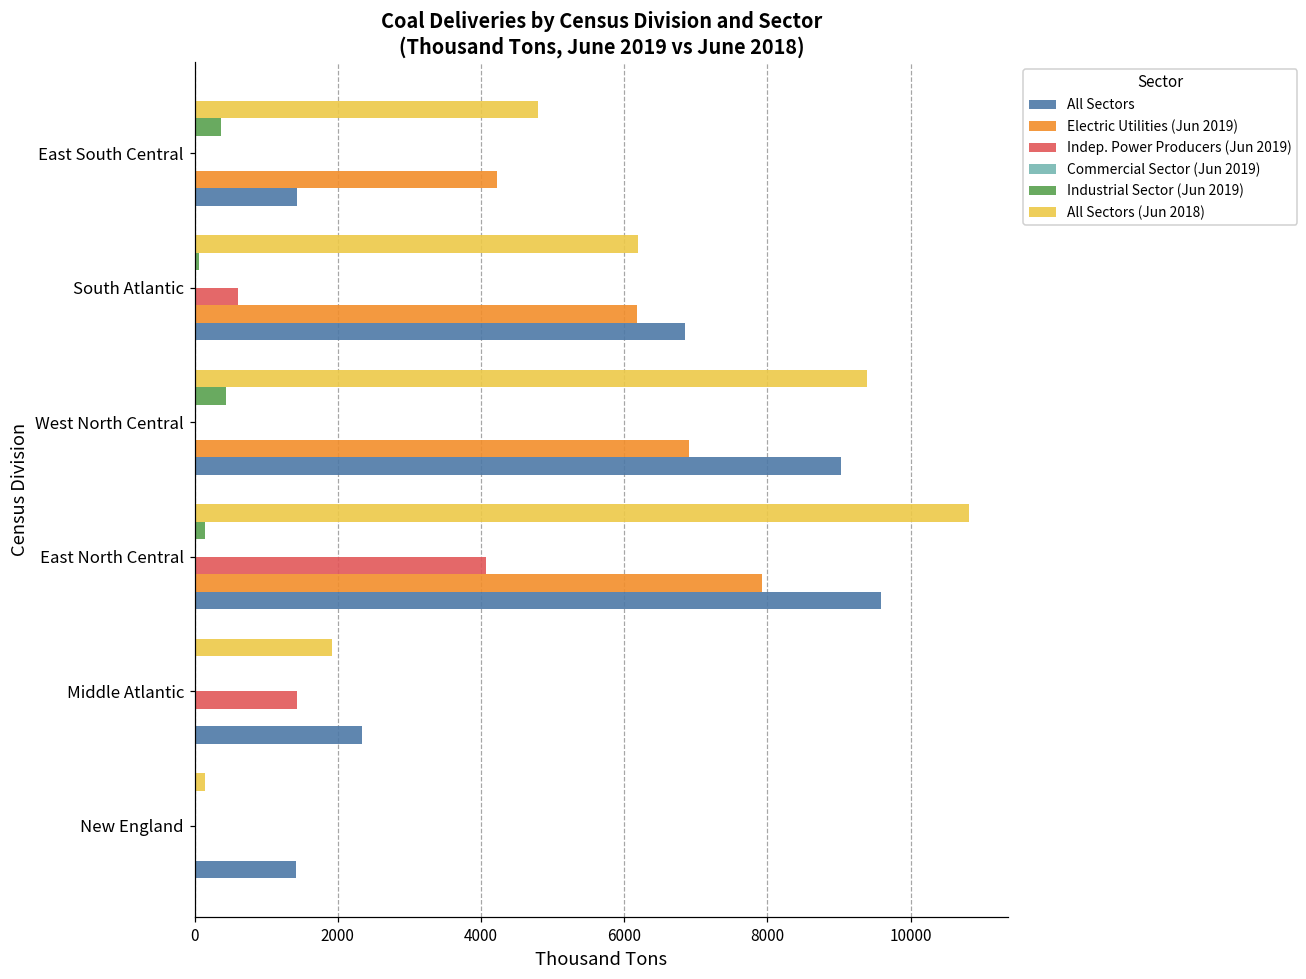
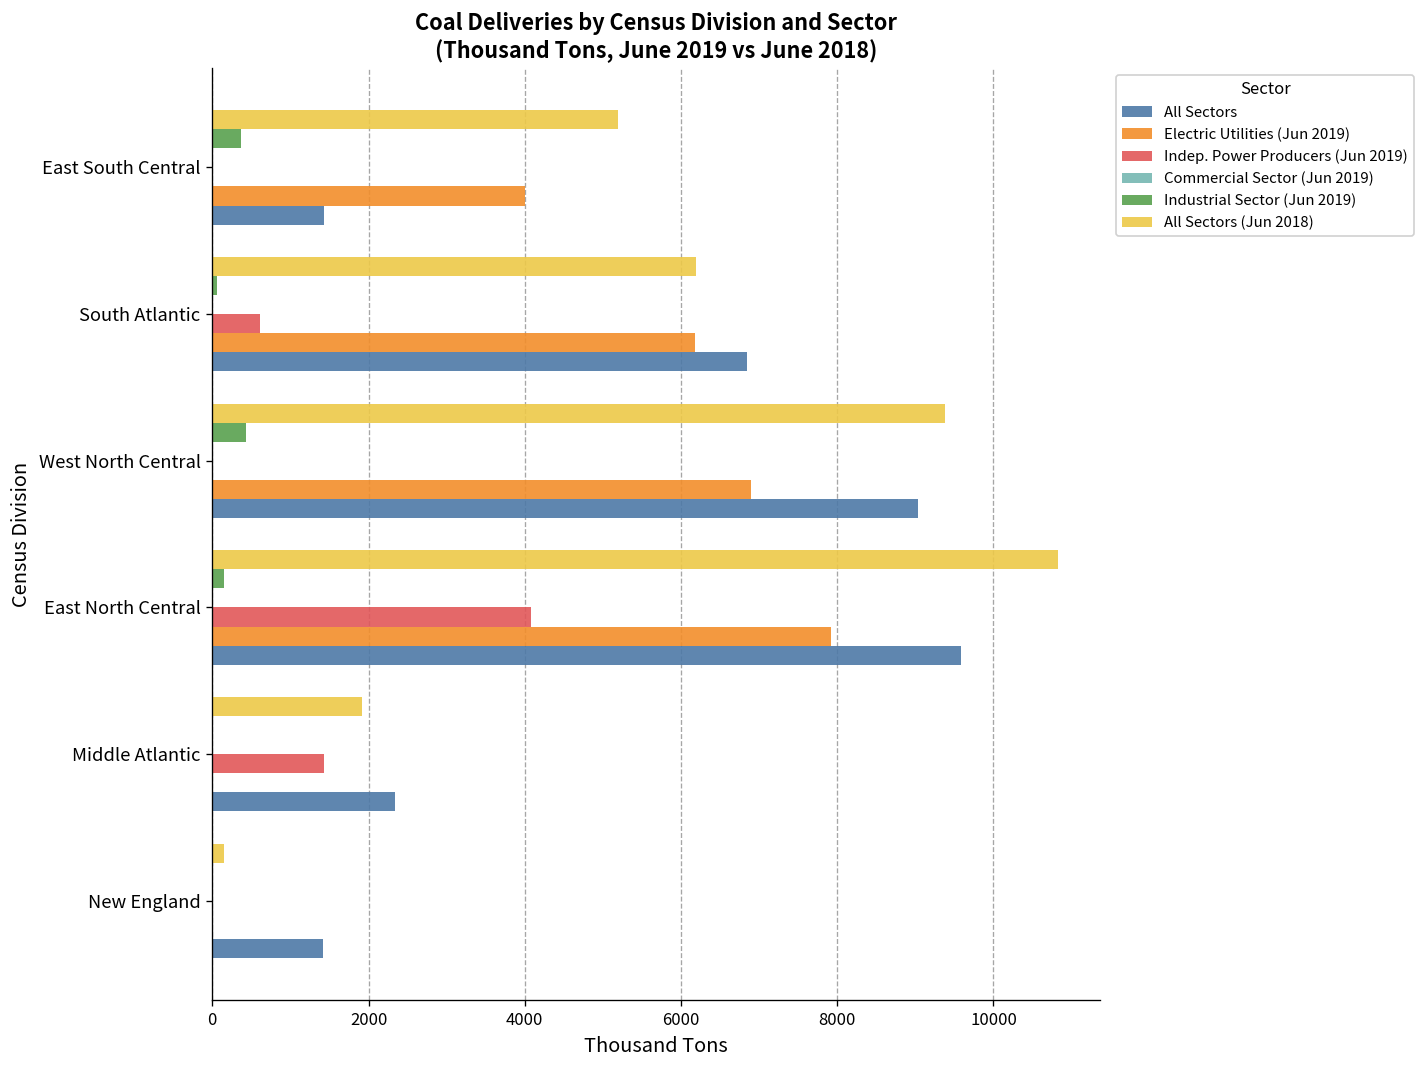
  {
    "All Sectors": {
      "East South Central": 1400,
      "South Atlantic": 6800,
      "West North Central": 9000,
      "East North Central": 9600,
      "Middle Atlantic": 2300,
      "New England": 1400
    },
    "Electric Utilities (Jun 2019)": {
-     "East South Central": 4200,
+     "East South Central": 4000,
      "South Atlantic": 6200,
      "West North Central": 6900,
      "East North Central": 7900,
      "Middle Atlantic": 0,
      "New England": 0
    },
    "Indep. Power Producers (Jun 2019)": {
      "East South Central": 0,
      "South Atlantic": 600,
      "West North Central": 0,
      "East North Central": 4100,
      "Middle Atlantic": 1400
    },
    "Commercial Sector (Jun 2019)": {
      "East South Central": 0,
      "South Atlantic": 0,
      "West North Central": 0,
      "East North Central": 0,
      "Middle Atlantic": 0,
      "New England": 0
    },
    "Industrial Sector (Jun 2019)": {
      "East South Central": 400,
      "South Atlantic": 100,
      "West North Central": 400,
      "East North Central": 100,
      "Middle Atlantic": 0,
      "New England": 0
    },
    "All Sectors (Jun 2018)": {
-     "East South Central": 4800,
+     "East South Central": 5200,
      "South Atlantic": 6200,
      "West North Central": 9400,
      "East North Central": 10800,
      "Middle Atlantic": 1900,
      "New England": 100
    }
  }
